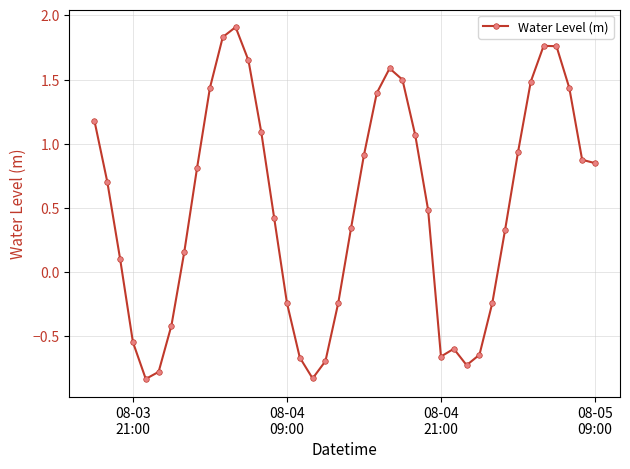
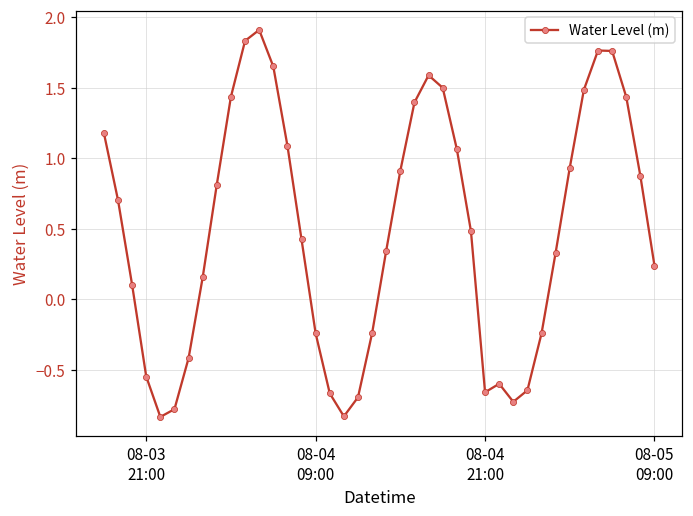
  {
    "08-03 21:00": -0.55,
    "08-04 09:00": -0.24,
    "08-04 21:00": -0.66,
-   "08-05 09:00": 0.85
+   "08-05 09:00": 0.24
  }
